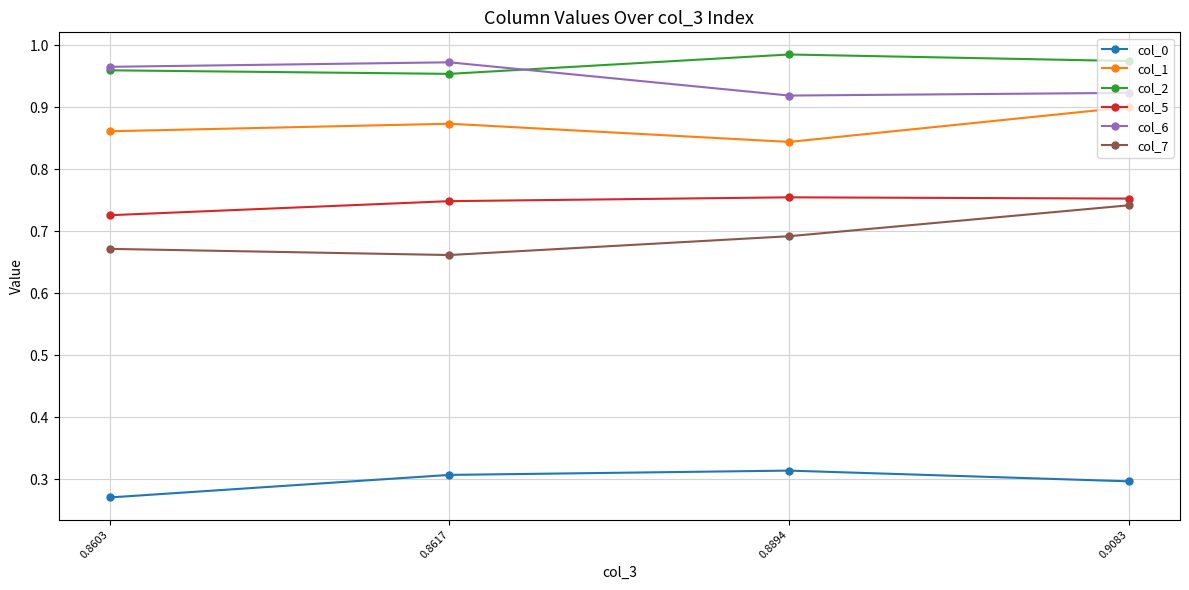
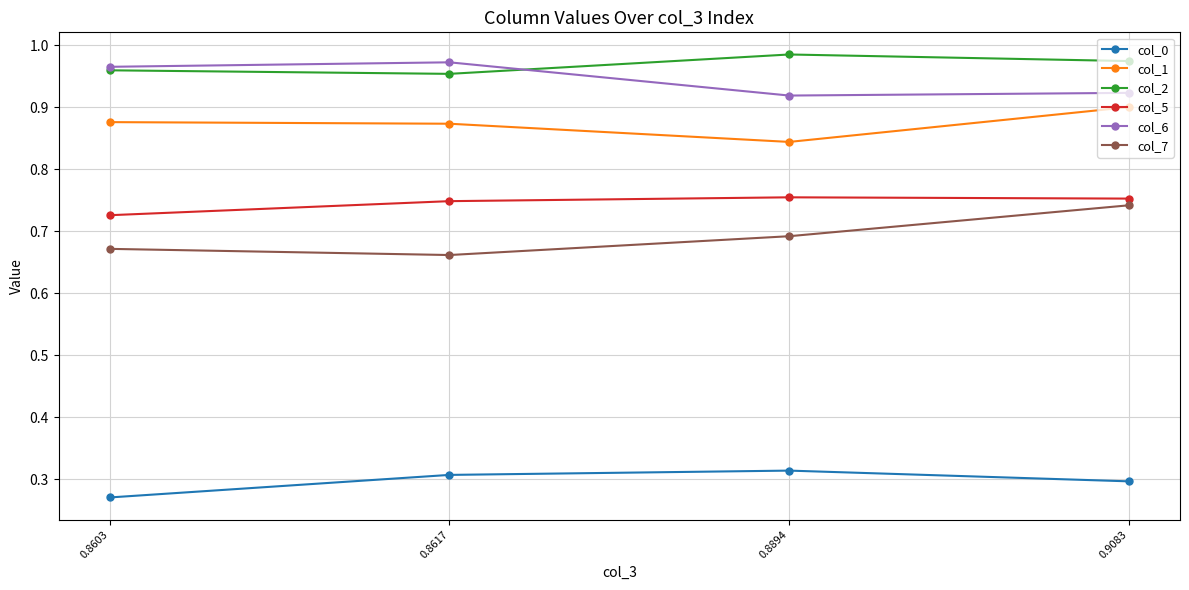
  {
    "col_0": {
      "0.8603": 0.27,
      "0.8617": 0.31,
      "0.8894": 0.31,
      "0.9083": 0.30
    },
    "col_1": {
-     "0.8603": 0.86,
+     "0.8603": 0.88,
      "0.8617": 0.87,
      "0.8894": 0.84
    },
    "col_2": {
      "0.8603": 0.96,
      "0.8617": 0.95,
      "0.8894": 0.99
    },
    "col_5": {
      "0.8603": 0.73,
      "0.8617": 0.75,
      "0.8894": 0.75,
      "0.9083": 0.75
    },
    "col_6": {
      "0.8603": 0.97,
      "0.8617": 0.97,
      "0.8894": 0.92
    },
    "col_7": {
      "0.8603": 0.67,
      "0.8617": 0.66,
      "0.8894": 0.69,
      "0.9083": 0.74
    }
  }
